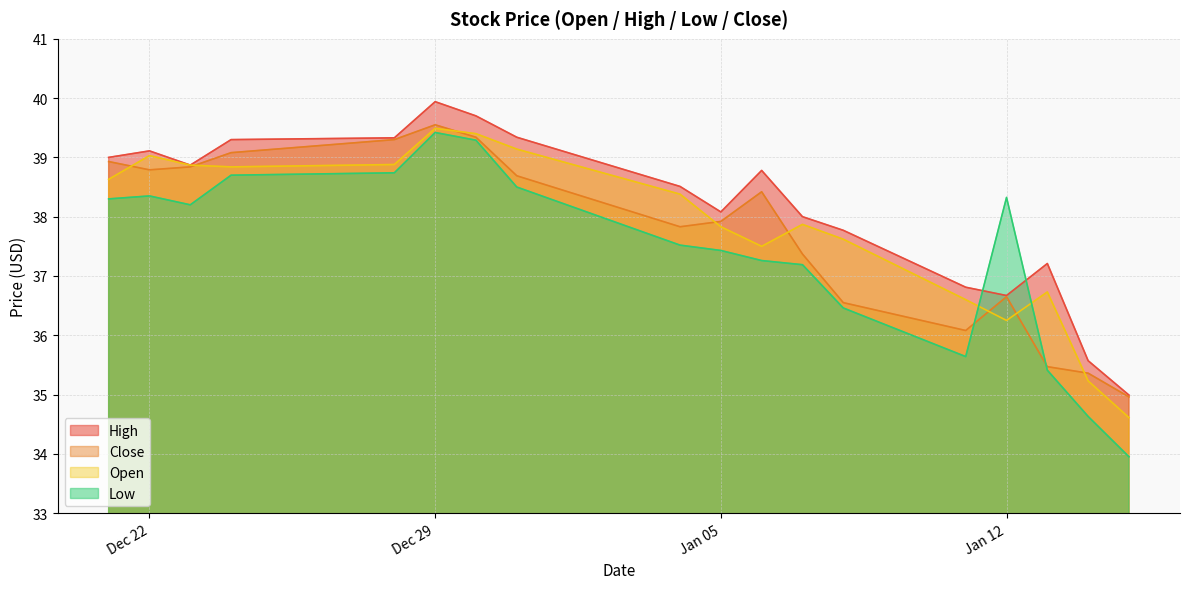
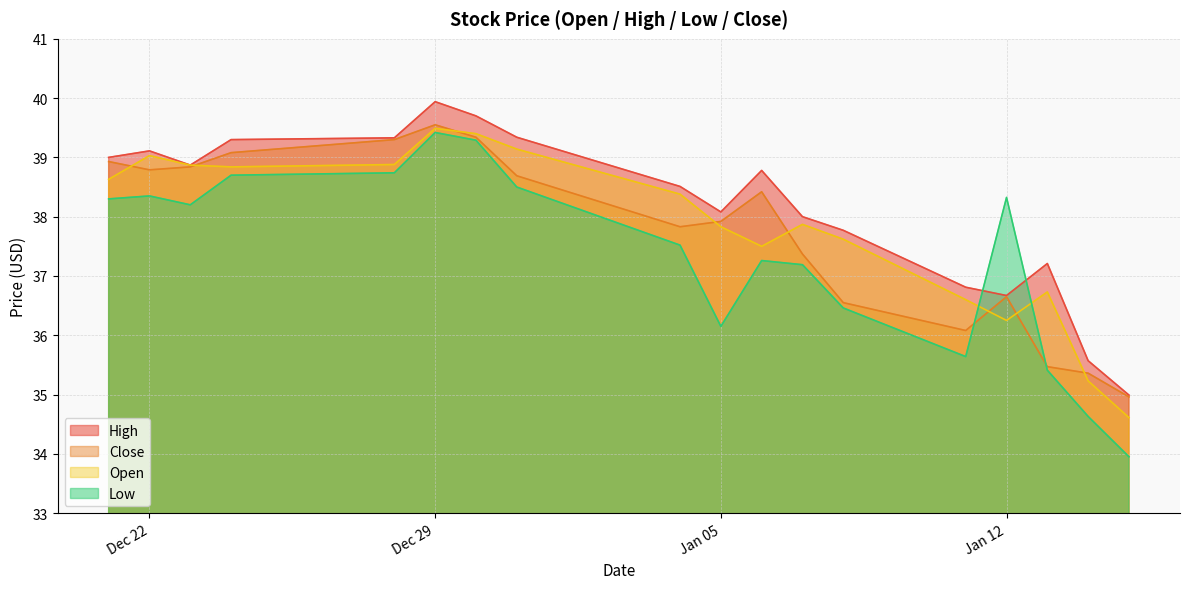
  {
    "Low": {
      "Dec 22": 38.3,
      "Dec 29": 39.4,
-     "Jan 05": 37.4,
+     "Jan 05": 36.2,
      "Jan 12": 38.3
    }
  }
